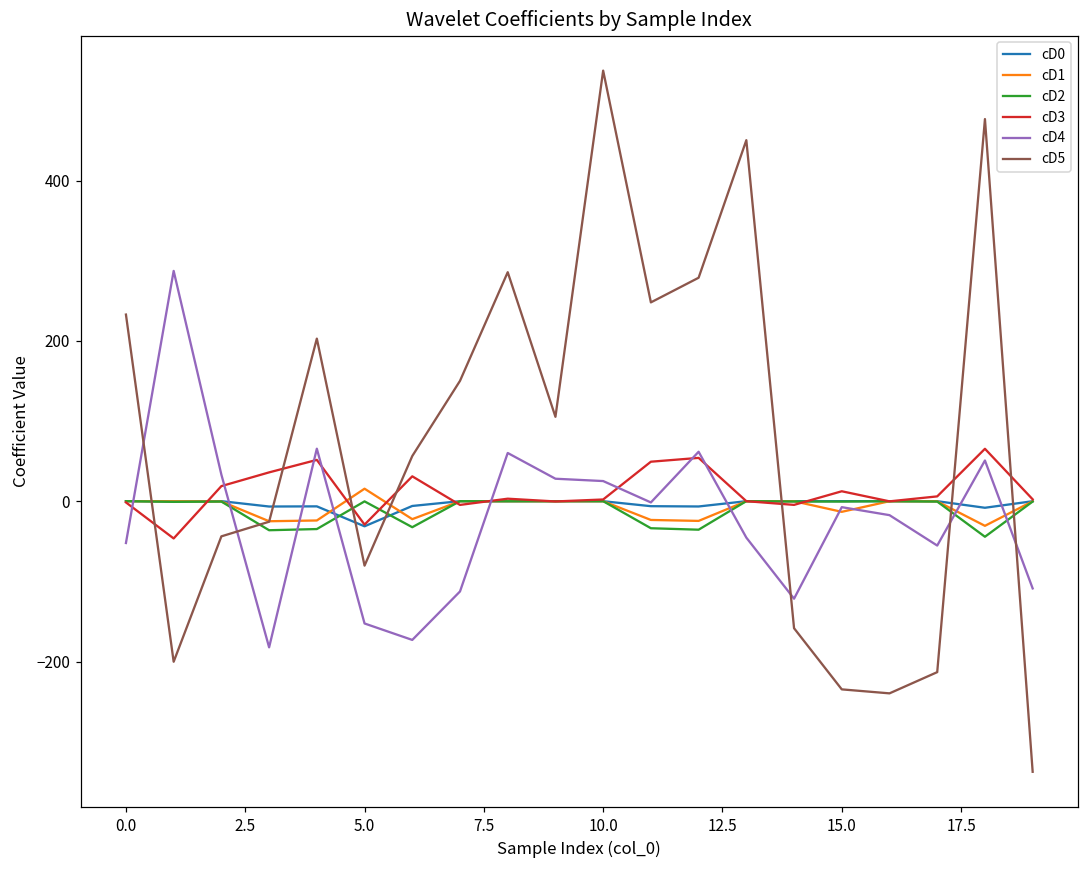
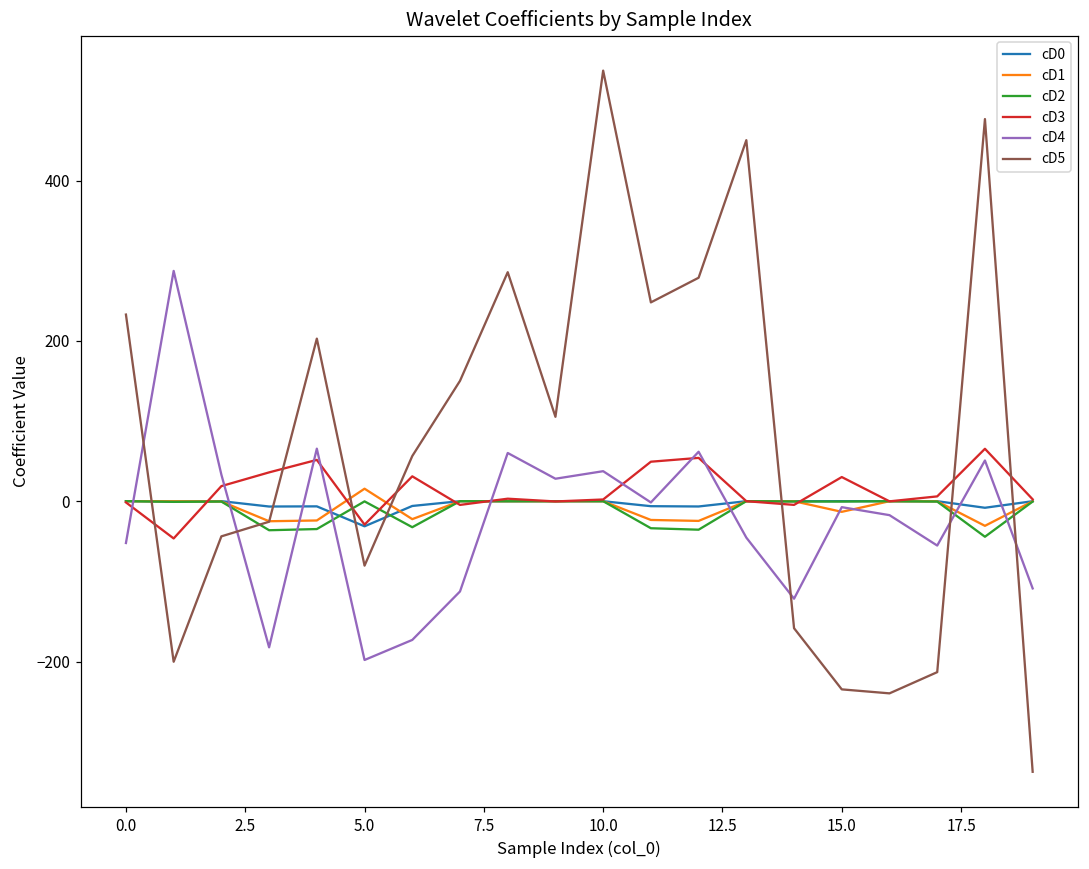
  {
    "cD1": {
      "5.0": 20,
      "15.0": -10
    },
    "cD2": {
      "5.0": 0
    },
    "cD3": {
-     "15.0": 10
+     "15.0": 30
    },
    "cD4": {
      "0.0": -50,
-     "5.0": -150,
-     "10.0": 30,
+     "5.0": -200,
+     "10.0": 40,
      "15.0": -10
    },
    "cD5": {
      "0.0": 230,
      "5.0": -80,
      "10.0": 540,
      "15.0": -230
    }
  }
